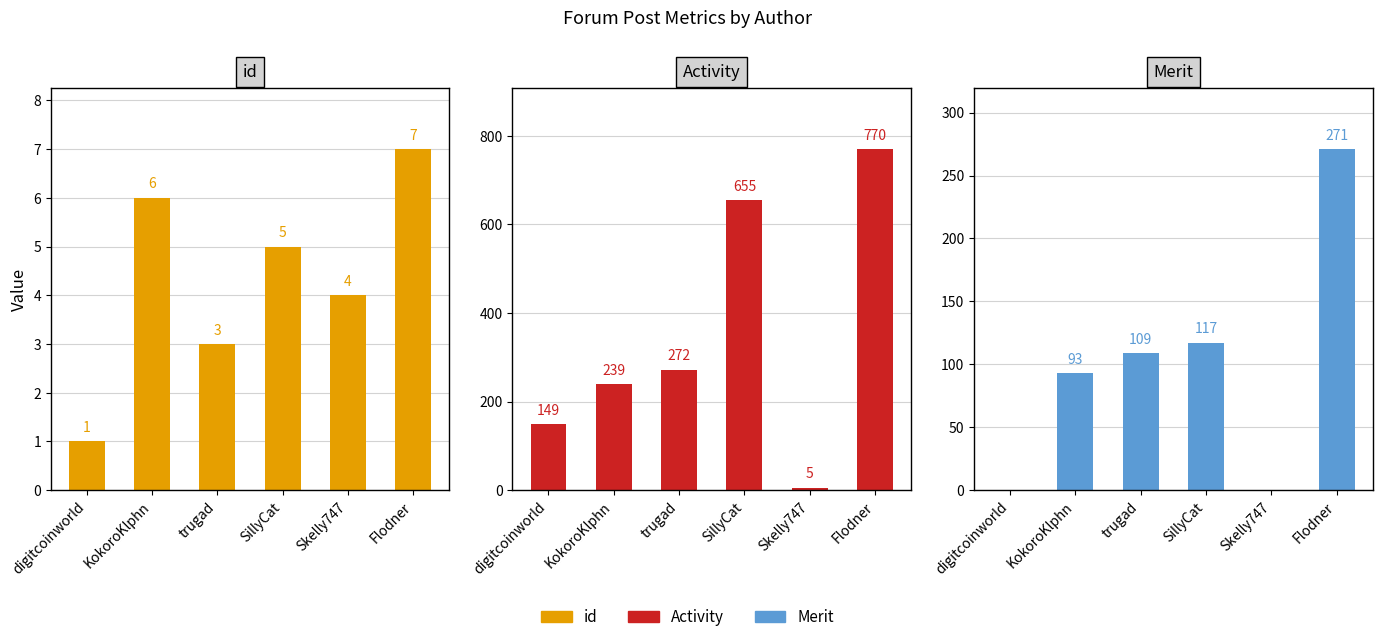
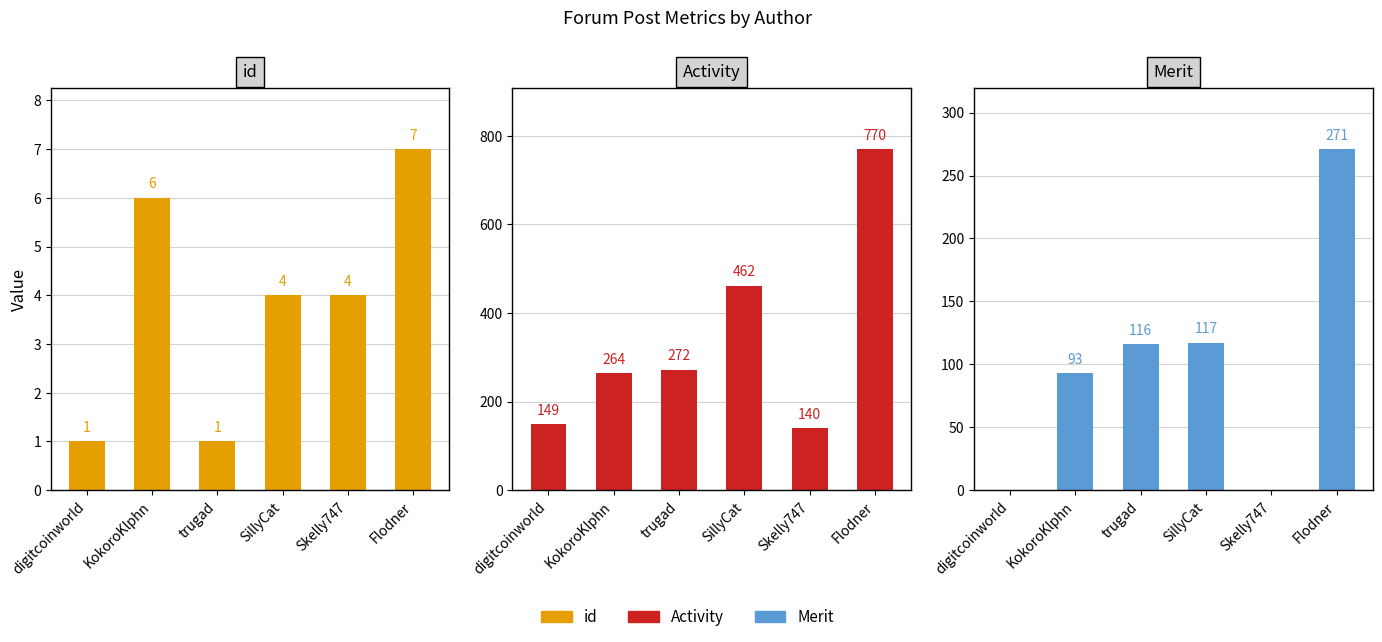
  {
    "id": {
      "digitcoinworld": 1,
      "KokoroKlphn": 6,
-     "trugad": 3,
-     "SillyCat": 5,
+     "trugad": 1,
+     "SillyCat": 4,
      "Skelly747": 4,
      "Flodner": 7
    },
    "Activity": {
      "digitcoinworld": 149,
-     "KokoroKlphn": 239,
+     "KokoroKlphn": 264,
      "trugad": 272,
-     "SillyCat": 655,
-     "Skelly747": 5,
+     "SillyCat": 462,
+     "Skelly747": 140,
      "Flodner": 770
    },
    "Merit": {
      "KokoroKlphn": 93,
-     "trugad": 109,
+     "trugad": 116,
      "SillyCat": 117,
      "Flodner": 271
    }
  }
